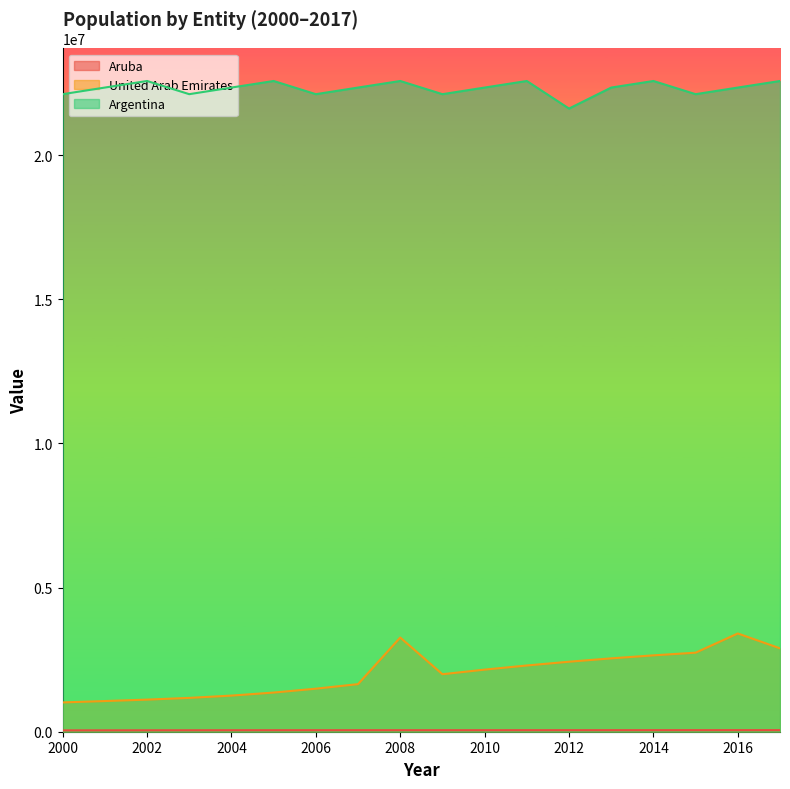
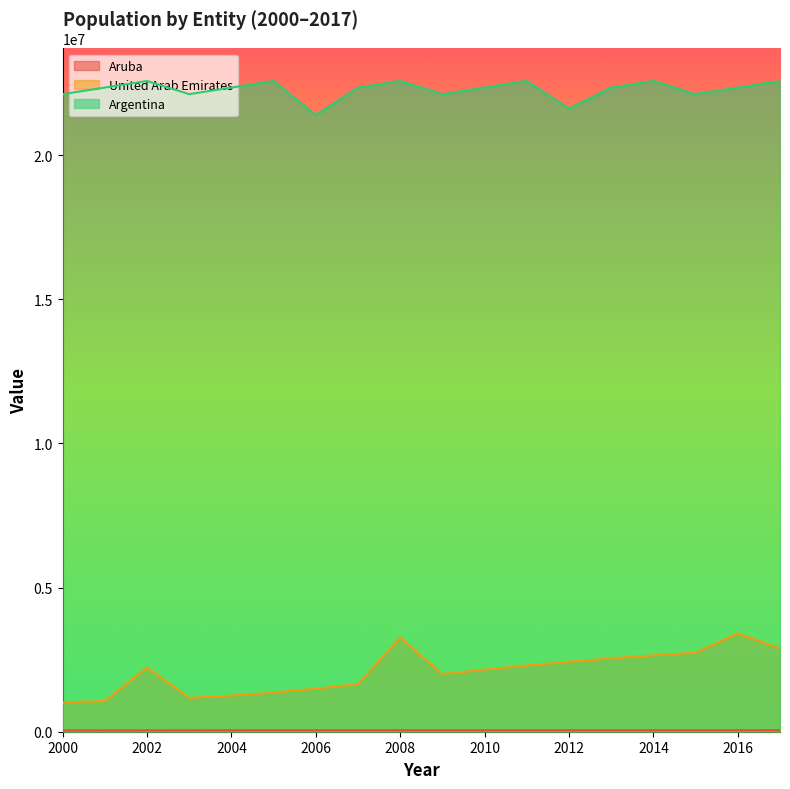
  {
    "Aruba": {
      "2000": 0,
      "2002": 0,
      "2004": 100000,
      "2006": 100000,
      "2008": 100000,
      "2010": 100000,
      "2012": 100000,
      "2014": 100000,
      "2016": 100000
    },
    "United Arab Emirates": {
      "2000": 1000000,
-     "2002": 1100000,
+     "2002": 2200000,
      "2004": 1300000,
      "2006": 1500000,
      "2008": 3300000,
      "2010": 2200000,
      "2012": 2400000,
      "2014": 2600000,
      "2016": 3400000
    },
    "Argentina": {
      "2000": 22100000,
-     "2006": 22100000,
+     "2006": 21400000,
      "2008": 22600000,
      "2010": 22300000,
      "2012": 21600000,
      "2014": 22600000,
      "2016": 22300000
    }
  }
